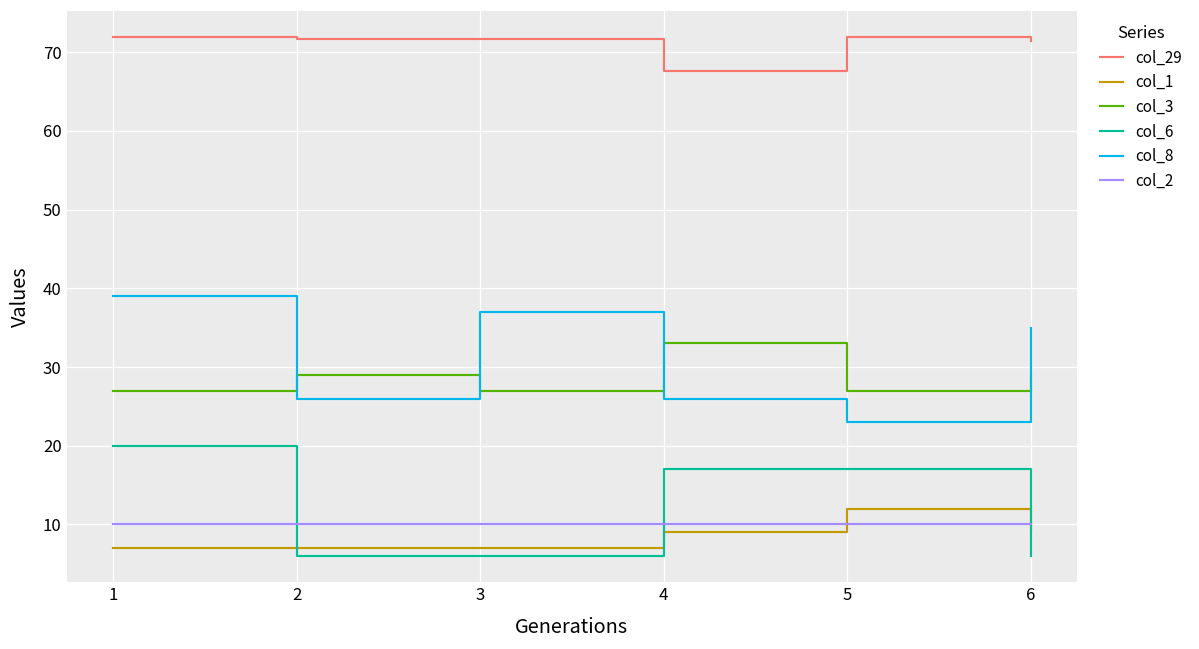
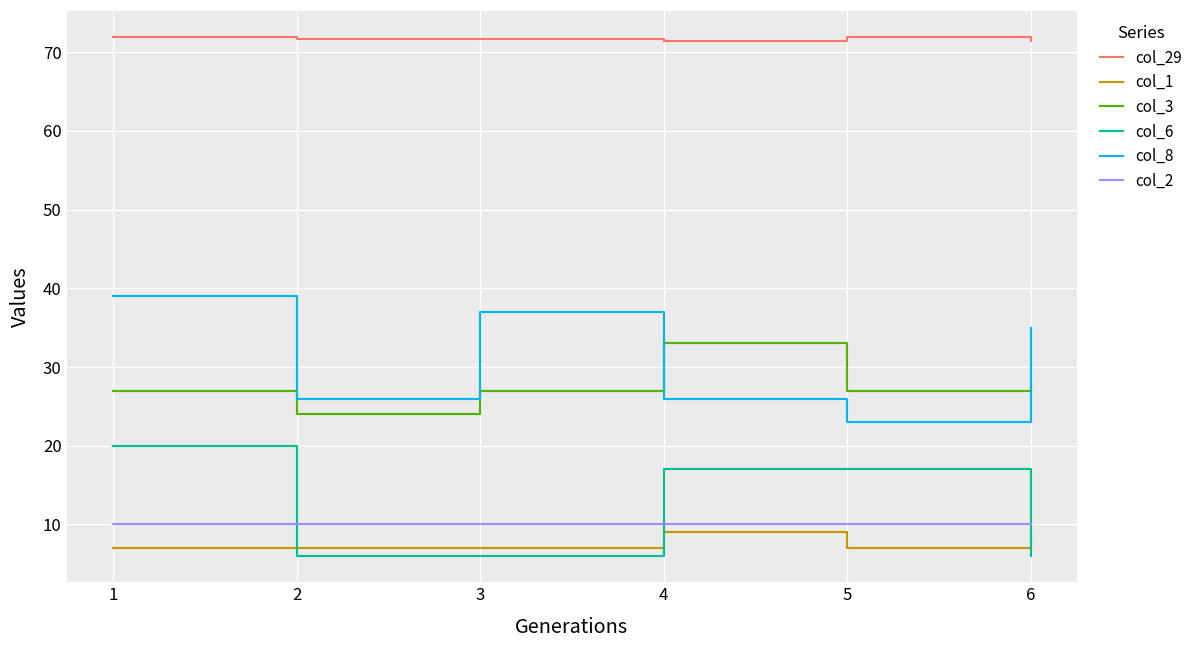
  {
    "col_29": {
      "1": 72,
      "2": 72,
      "3": 72,
-     "4": 68,
+     "4": 71,
      "5": 72,
      "6": 71
    },
    "col_1": {
      "1": 7,
      "2": 7,
      "3": 7,
      "4": 9,
-     "5": 12,
+     "5": 7,
      "6": 9
    },
    "col_3": {
      "1": 27,
-     "2": 29,
+     "2": 24,
      "3": 27,
      "4": 33,
      "5": 27,
      "6": 29
    },
    "col_6": {
      "1": 20,
      "2": 6,
      "3": 6,
      "4": 17,
      "5": 17,
      "6": 6
    },
    "col_8": {
      "1": 39,
      "2": 26,
      "3": 37,
      "4": 26,
      "5": 23,
      "6": 35
    },
    "col_2": {
      "1": 10,
      "2": 10,
      "3": 10,
      "4": 10,
      "5": 10,
      "6": 10
    }
  }
